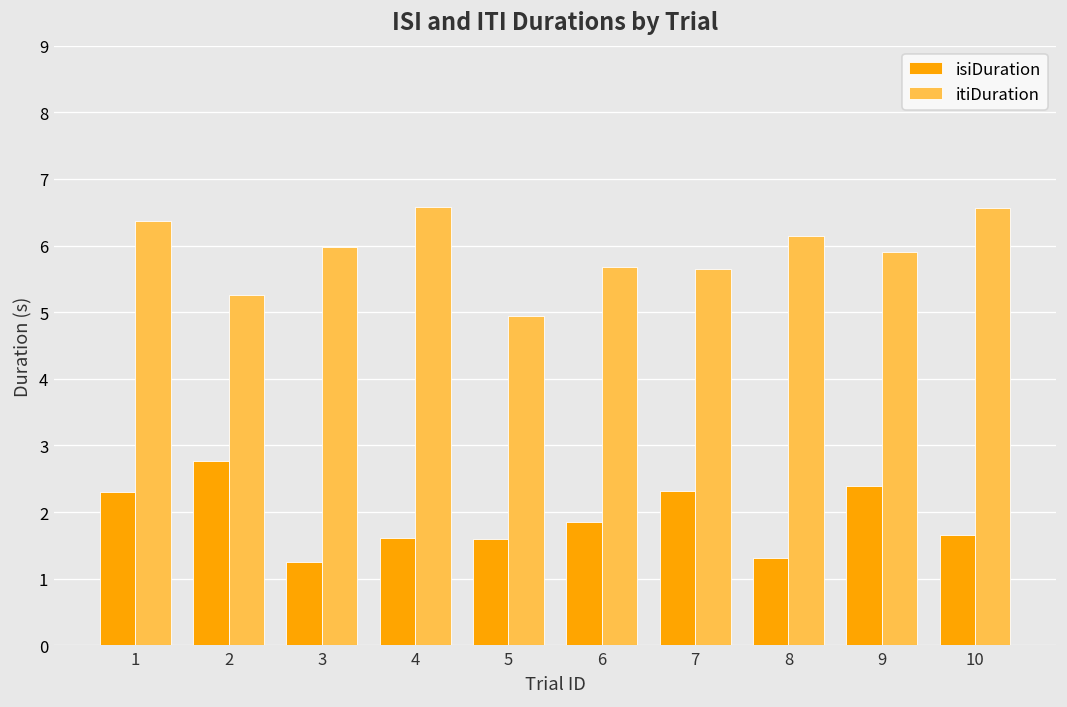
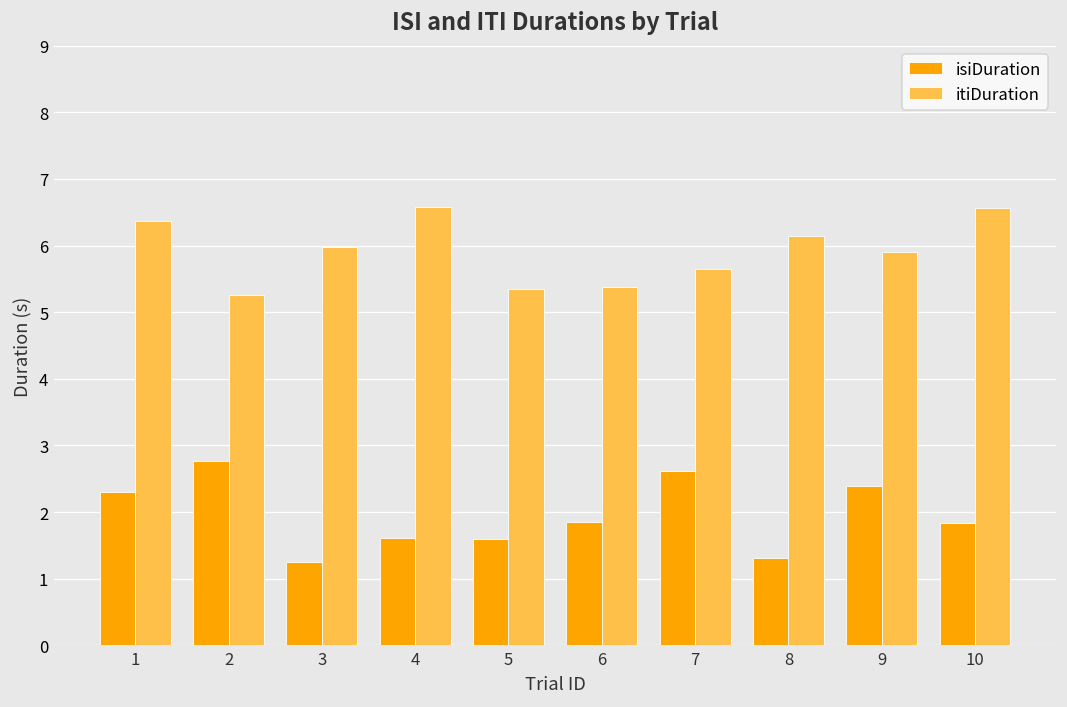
  {
    "isiDuration": {
      "1": 2.3,
      "2": 2.8,
      "3": 1.3,
      "4": 1.6,
      "5": 1.6,
      "6": 1.8,
-     "7": 2.3,
+     "7": 2.6,
      "8": 1.3,
      "9": 2.4,
-     "10": 1.7
+     "10": 1.8
    },
    "itiDuration": {
      "1": 6.4,
      "2": 5.3,
      "3": 6.0,
      "4": 6.6,
-     "5": 4.9,
-     "6": 5.7,
+     "5": 5.3,
+     "6": 5.4,
      "7": 5.6,
      "8": 6.1,
      "9": 5.9,
      "10": 6.6
    }
  }
